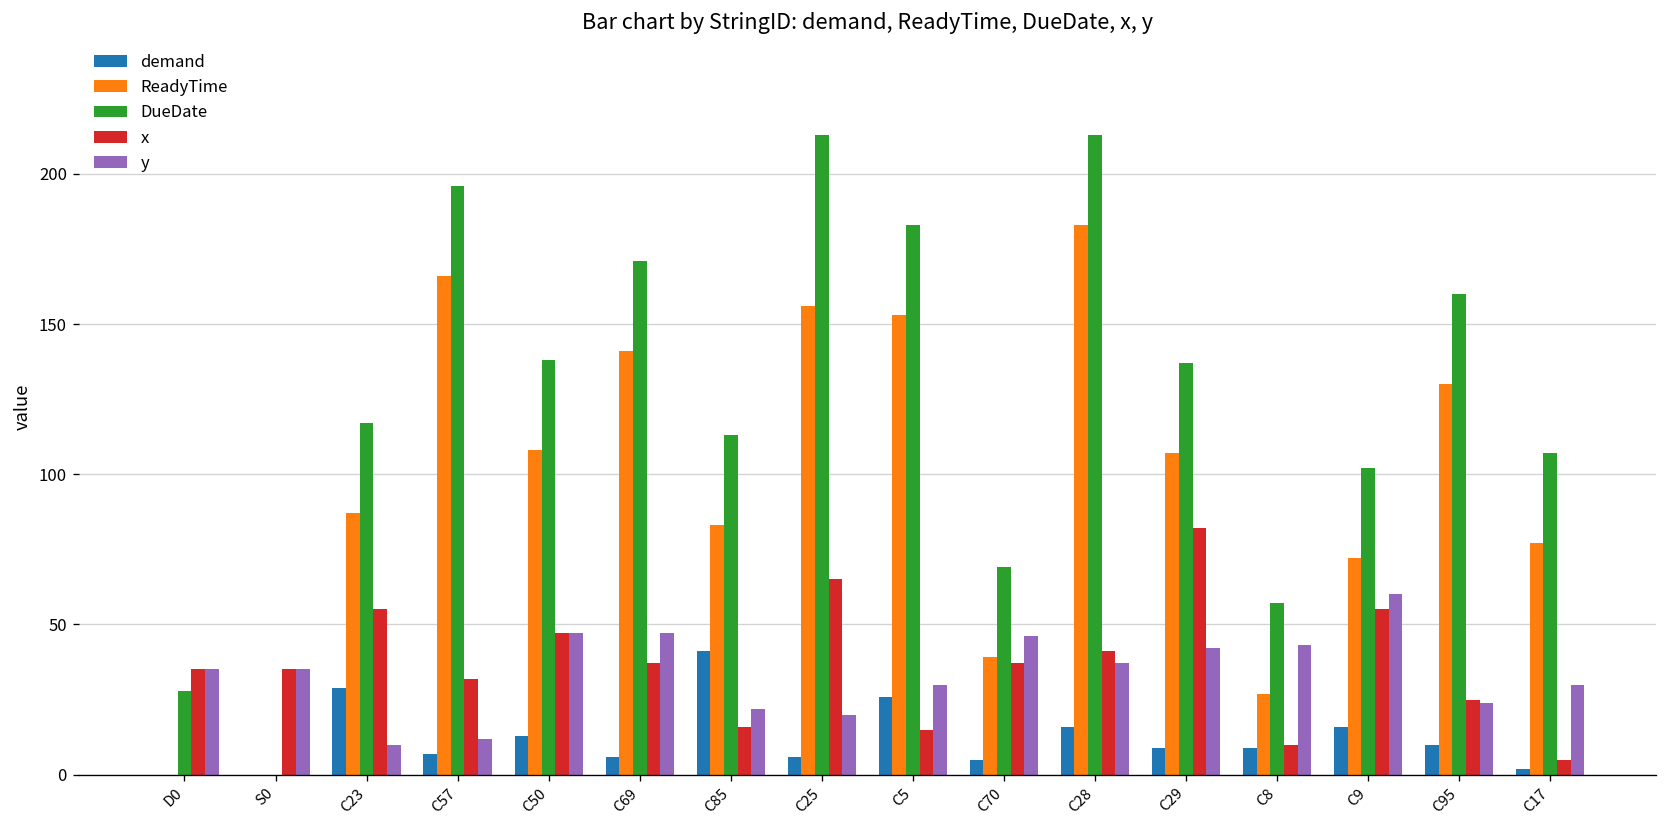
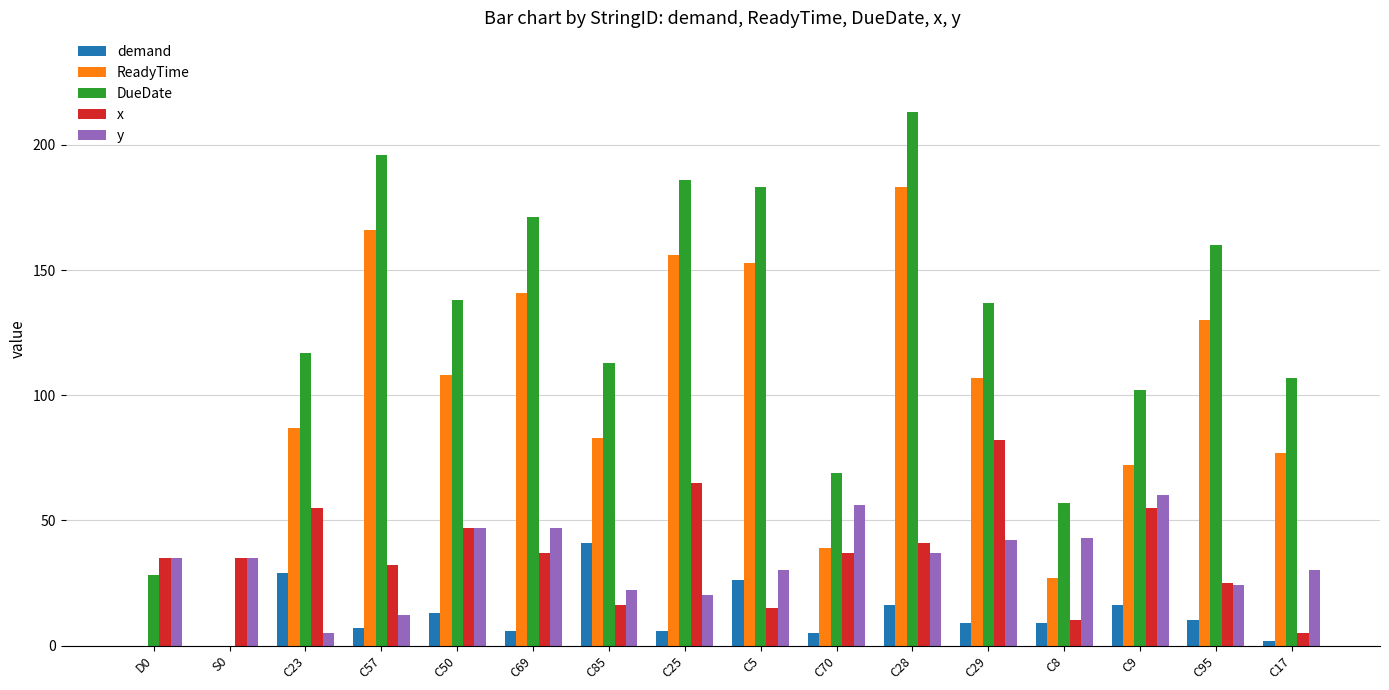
  {
    "demand": {
      "D0": 0,
      "S0": 0,
      "C23": 29,
      "C57": 7,
      "C50": 13,
      "C69": 6,
      "C85": 41,
      "C25": 6,
      "C5": 26,
      "C70": 5,
      "C28": 16,
      "C29": 9,
      "C8": 9,
      "C9": 16,
      "C95": 10,
      "C17": 2
    },
    "ReadyTime": {
      "D0": 0,
      "S0": 0,
      "C23": 87,
      "C57": 166,
      "C50": 108,
      "C69": 141,
      "C85": 83,
      "C25": 156,
      "C5": 153,
      "C70": 39,
      "C28": 183,
      "C29": 107,
      "C8": 27,
      "C9": 72,
      "C95": 130,
      "C17": 77
    },
    "DueDate": {
      "D0": 28,
      "S0": 0,
      "C23": 117,
      "C57": 196,
      "C50": 138,
      "C69": 171,
      "C85": 113,
-     "C25": 213,
+     "C25": 186,
      "C5": 183,
      "C70": 69,
      "C28": 213,
      "C29": 137,
      "C8": 57,
      "C9": 102,
      "C95": 160,
      "C17": 107
    },
    "x": {
      "D0": 35,
      "S0": 35,
      "C23": 55,
      "C57": 32,
      "C50": 47,
      "C69": 37,
      "C85": 16,
      "C25": 65,
      "C5": 15,
      "C70": 37,
      "C28": 41,
      "C29": 82,
      "C8": 10,
      "C9": 55,
      "C95": 25,
      "C17": 5
    },
    "y": {
      "D0": 35,
      "S0": 35,
-     "C23": 10,
+     "C23": 5,
      "C57": 12,
      "C50": 47,
      "C69": 47,
      "C85": 22,
      "C25": 20,
      "C5": 30,
-     "C70": 46,
+     "C70": 56,
      "C28": 37,
      "C29": 42,
      "C8": 43,
      "C9": 60,
      "C95": 24,
      "C17": 30
    }
  }
